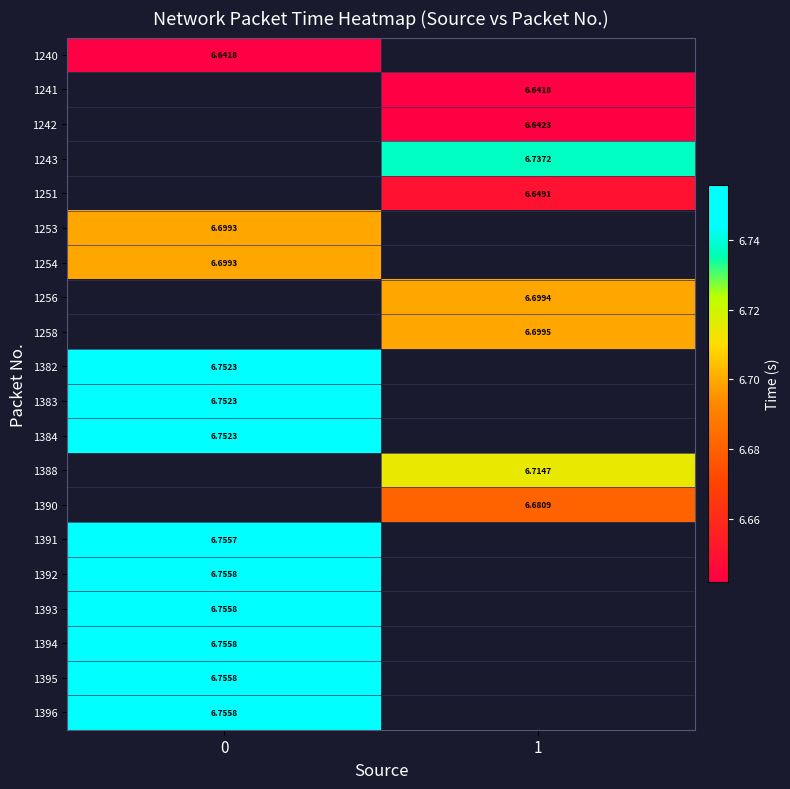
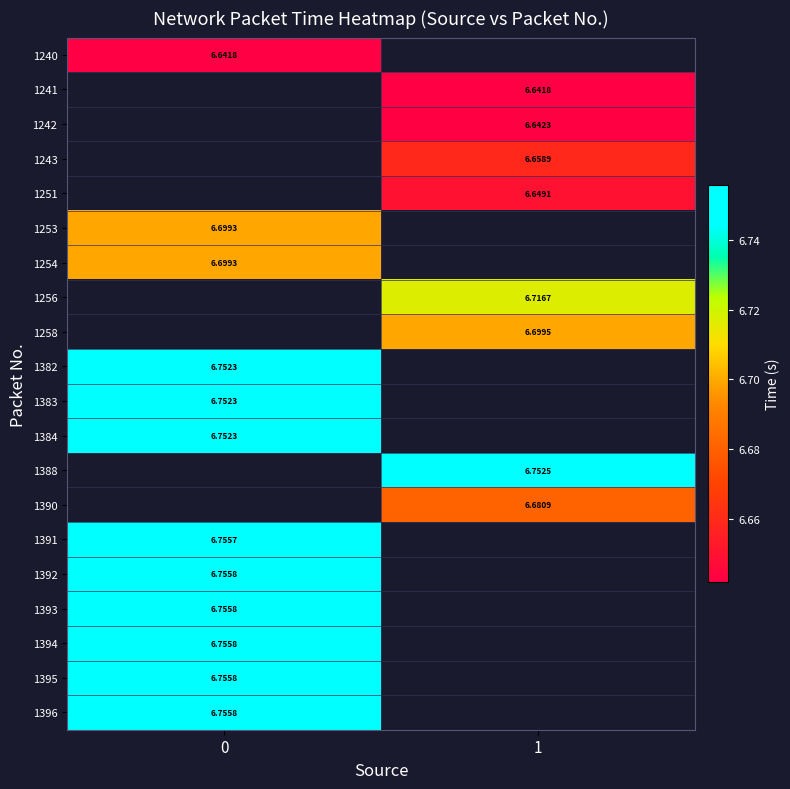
  {
    "1240": {
      "0": 6.6418
    },
    "1241": {
      "1": 6.6418
    },
    "1242": {
      "1": 6.6423
    },
    "1243": {
-     "1": 6.7372
+     "1": 6.6589
    },
    "1251": {
      "1": 6.6491
    },
    "1253": {
      "0": 6.6993
    },
    "1254": {
      "0": 6.6993
    },
    "1256": {
-     "1": 6.6994
+     "1": 6.7167
    },
    "1258": {
      "1": 6.6995
    },
    "1382": {
      "0": 6.7523
    },
    "1383": {
      "0": 6.7523
    },
    "1384": {
      "0": 6.7523
    },
    "1388": {
-     "1": 6.7147
+     "1": 6.7525
    },
    "1390": {
      "1": 6.6809
    },
    "1391": {
      "0": 6.7557
    },
    "1392": {
      "0": 6.7558
    },
    "1393": {
      "0": 6.7558
    },
    "1394": {
      "0": 6.7558
    },
    "1395": {
      "0": 6.7558
    },
    "1396": {
      "0": 6.7558
    }
  }
